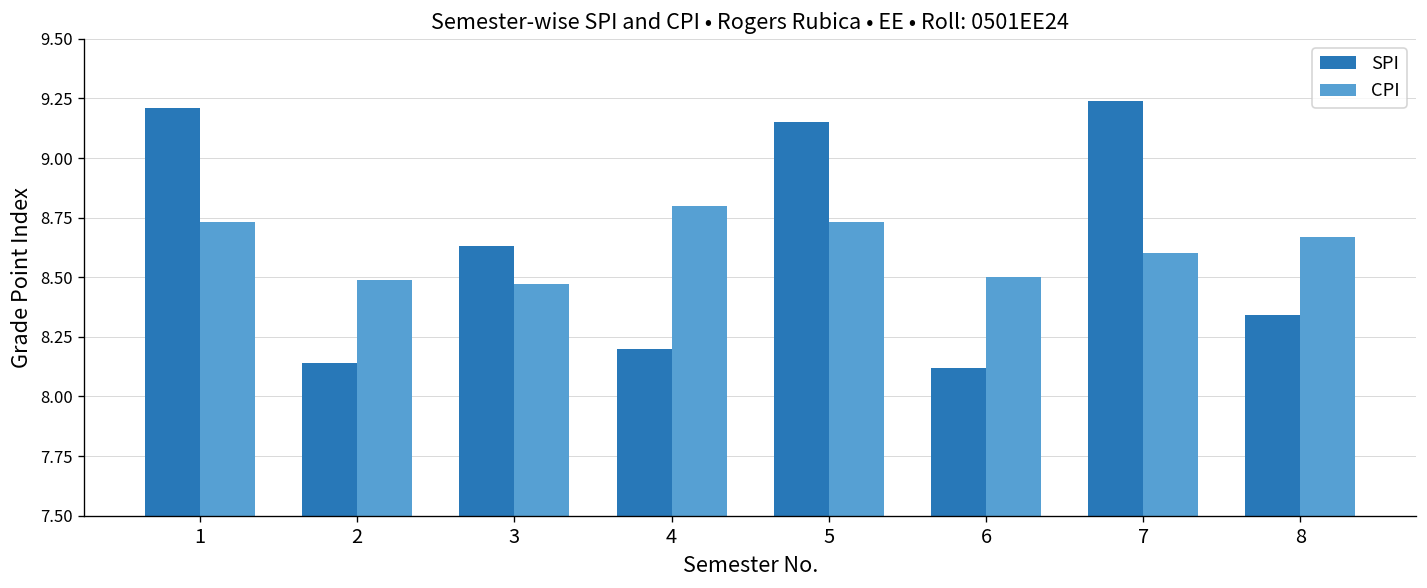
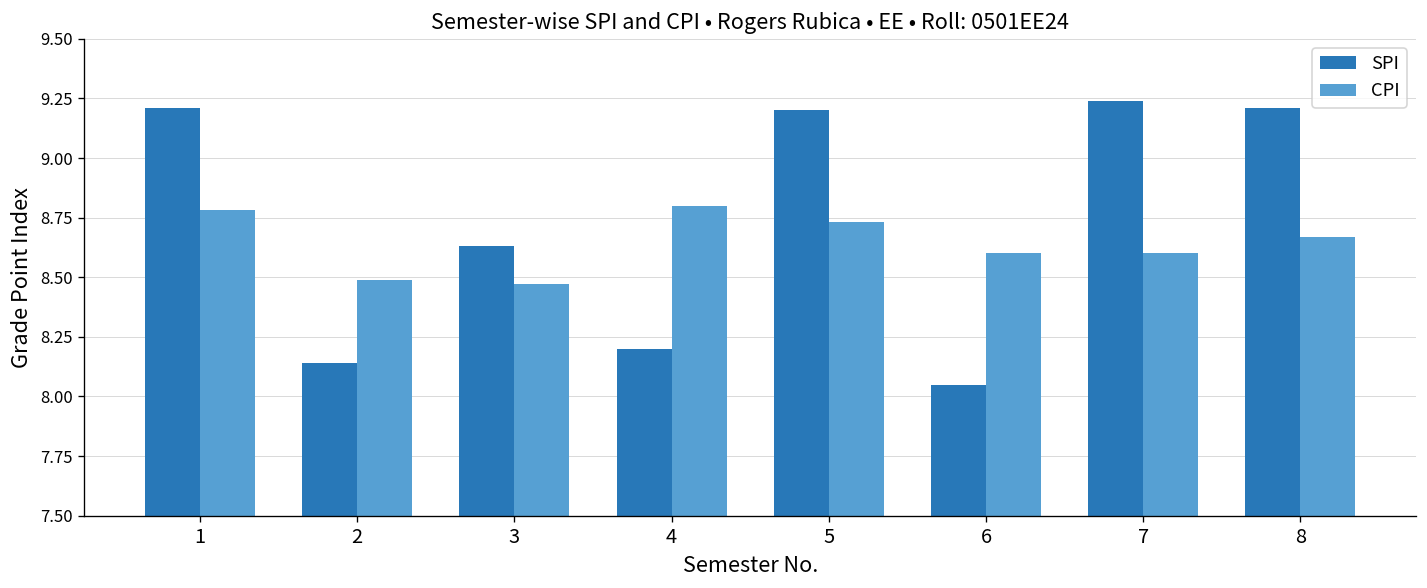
  {
    "SPI": {
      "1": 9.21,
      "2": 8.14,
      "3": 8.63,
      "4": 8.20,
-     "5": 9.15,
-     "6": 8.12,
+     "5": 9.20,
+     "6": 8.05,
      "7": 9.24,
-     "8": 8.34
+     "8": 9.21
    },
    "CPI": {
-     "1": 8.73,
+     "1": 8.78,
      "2": 8.49,
      "3": 8.47,
      "4": 8.80,
      "5": 8.73,
-     "6": 8.5,
+     "6": 8.6,
      "7": 8.60,
      "8": 8.67
    }
  }
